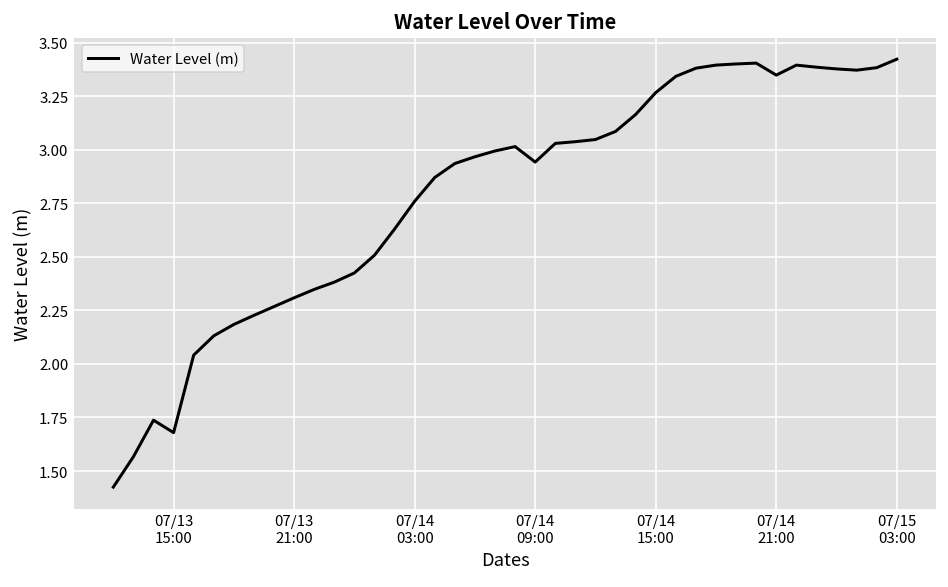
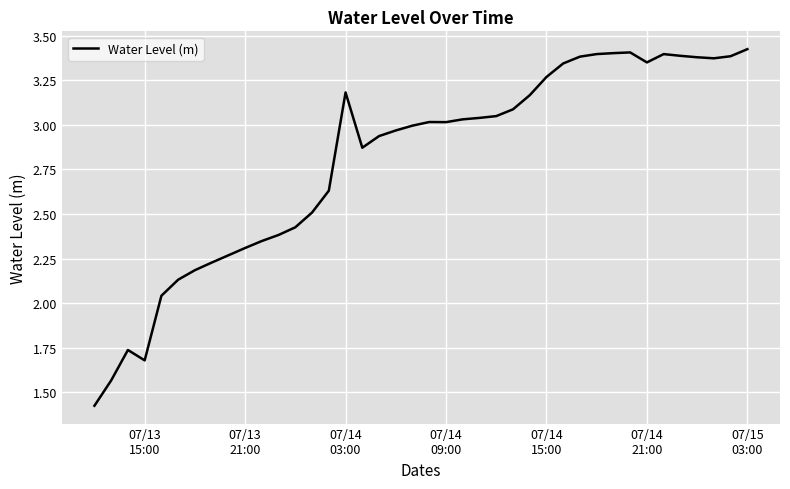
  {
    "07/13 15:00": 1.68,
    "07/13 21:00": 2.31,
-   "07/14 03:00": 2.76,
-   "07/14 09:00": 2.94,
+   "07/14 03:00": 3.18,
+   "07/14 09:00": 3.01,
    "07/14 15:00": 3.27,
    "07/14 21:00": 3.35,
    "07/15 03:00": 3.42
  }
